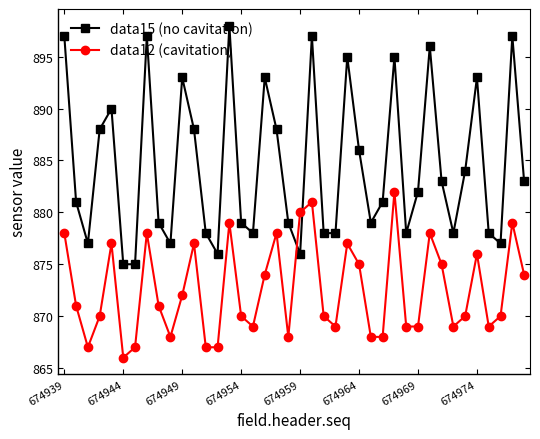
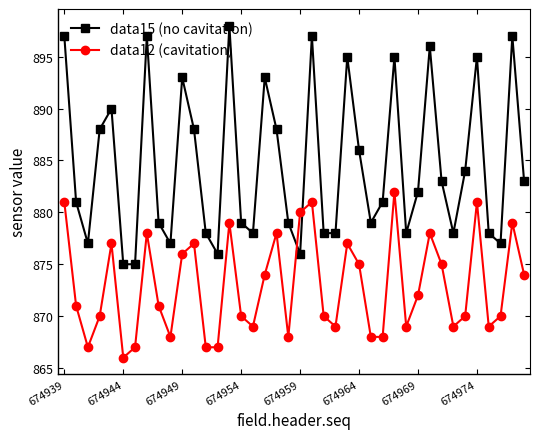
  {
    "data15 (no cavitation)": {
      "674939": 897,
      "674944": 875,
      "674949": 893,
      "674954": 879,
      "674959": 876,
      "674964": 886,
      "674969": 882,
-     "674974": 893
+     "674974": 895
    },
    "data12 (cavitation)": {
-     "674939": 878,
+     "674939": 881,
      "674944": 866,
-     "674949": 872,
+     "674949": 876,
      "674954": 870,
      "674959": 880,
      "674964": 875,
-     "674969": 869,
-     "674974": 876
+     "674969": 872,
+     "674974": 881
    }
  }
